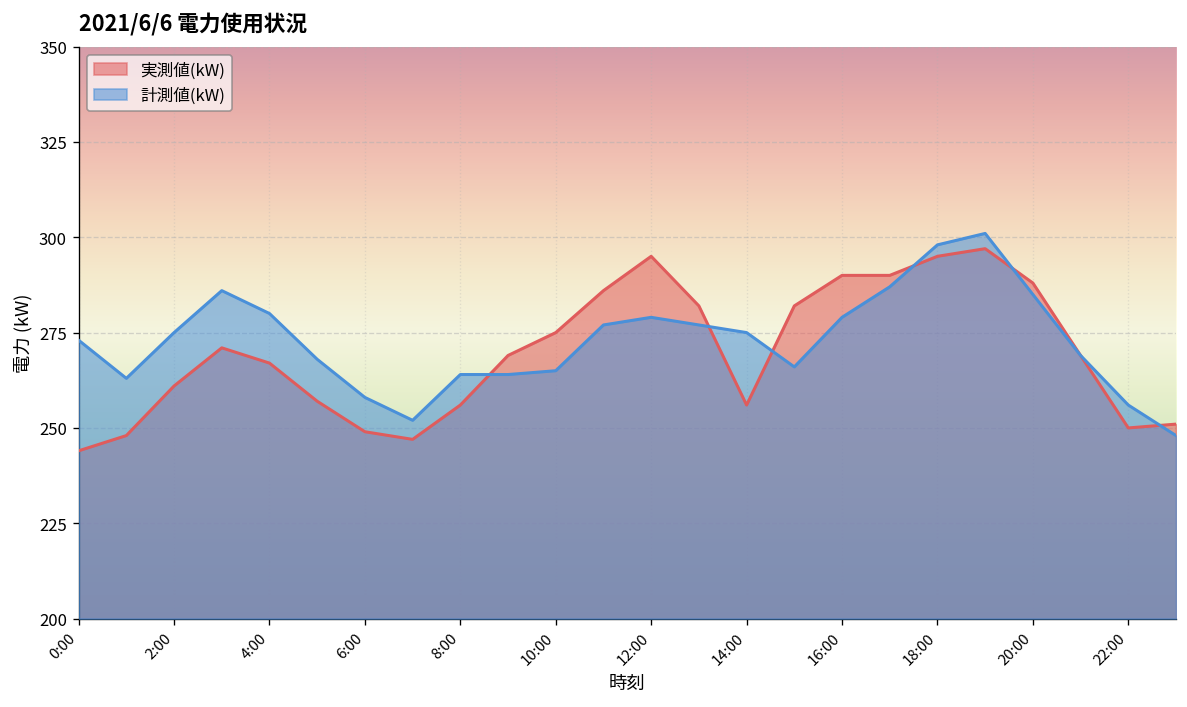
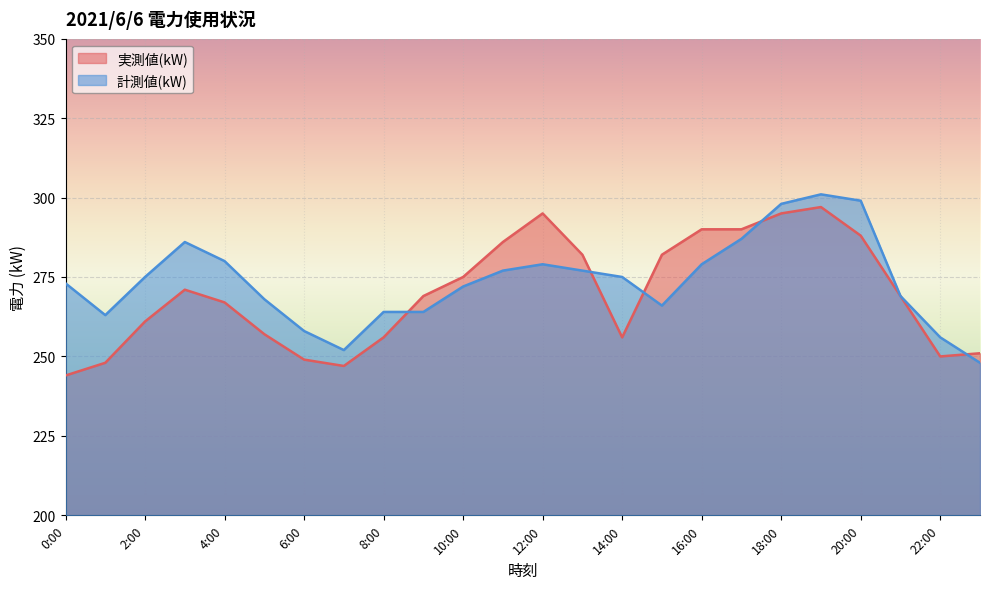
  {
    "実測値(kW)": {
      "0:00": 244,
      "2:00": 261,
      "4:00": 267,
      "6:00": 249,
      "8:00": 256,
      "10:00": 275,
      "12:00": 295,
      "14:00": 256,
      "16:00": 290,
      "18:00": 295,
      "20:00": 288,
      "22:00": 250
    },
    "計測値(kW)": {
      "0:00": 273,
      "2:00": 275,
      "4:00": 280,
      "6:00": 258,
      "8:00": 264,
-     "10:00": 265,
+     "10:00": 272,
      "12:00": 279,
      "14:00": 275,
      "16:00": 279,
      "18:00": 298,
-     "20:00": 285,
+     "20:00": 299,
      "22:00": 256
    }
  }
